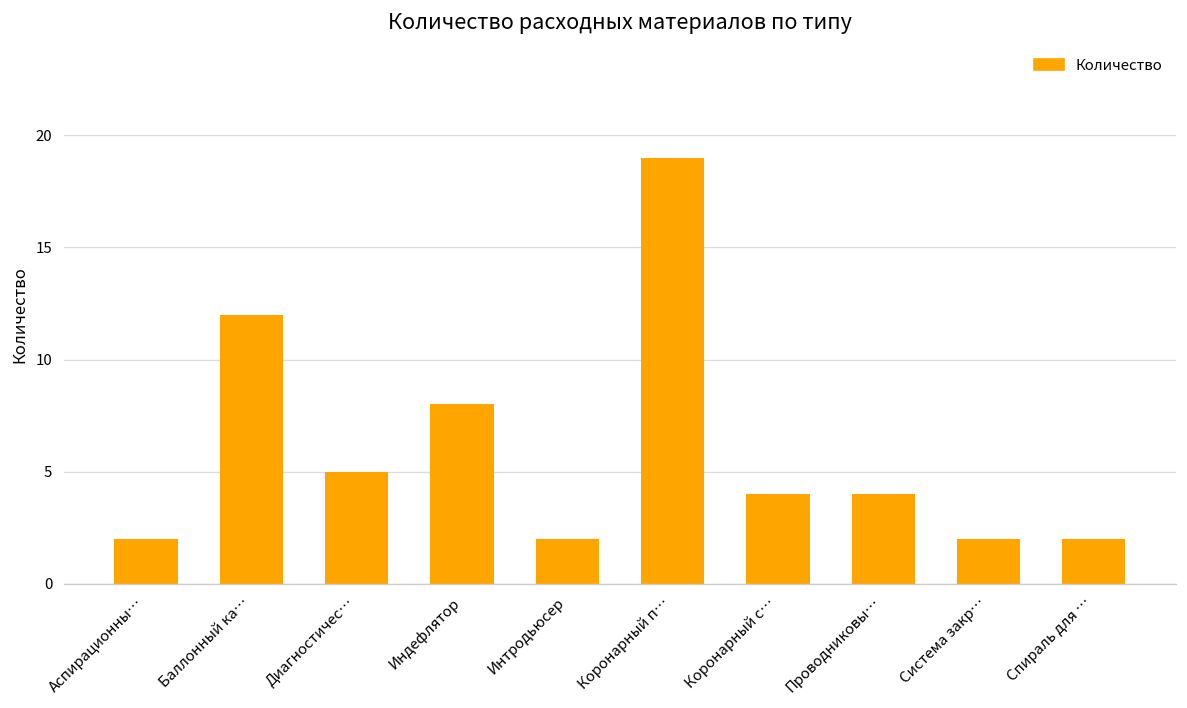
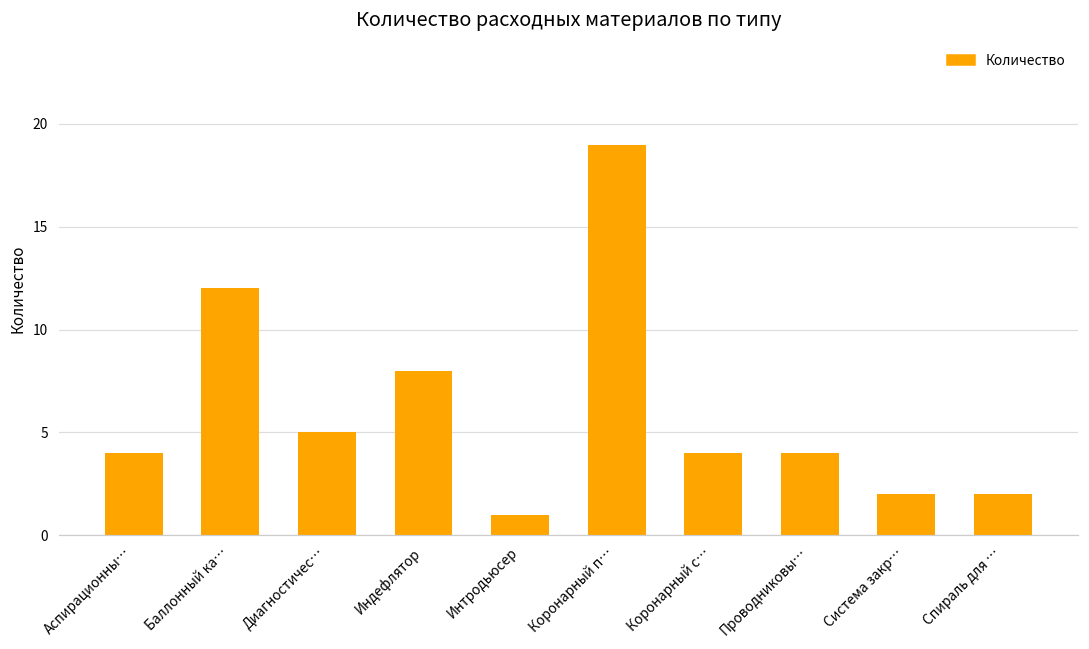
  {
-   "Аспирационны…": 2,
+   "Аспирационны…": 4,
    "Баллонный ка…": 12,
    "Диагностичес…": 5,
    "Индефлятор": 8,
-   "Интродьюсер": 2,
+   "Интродьюсер": 1,
    "Коронарный п…": 19,
    "Коронарный с…": 4,
    "Проводниковы…": 4,
    "Система закр…": 2,
    "Спираль для …": 2
  }
